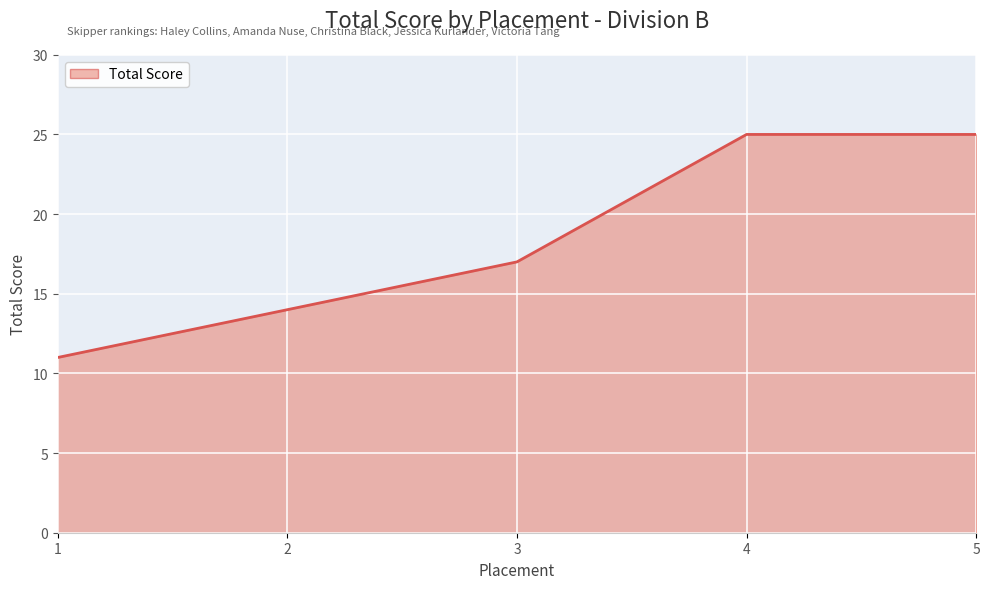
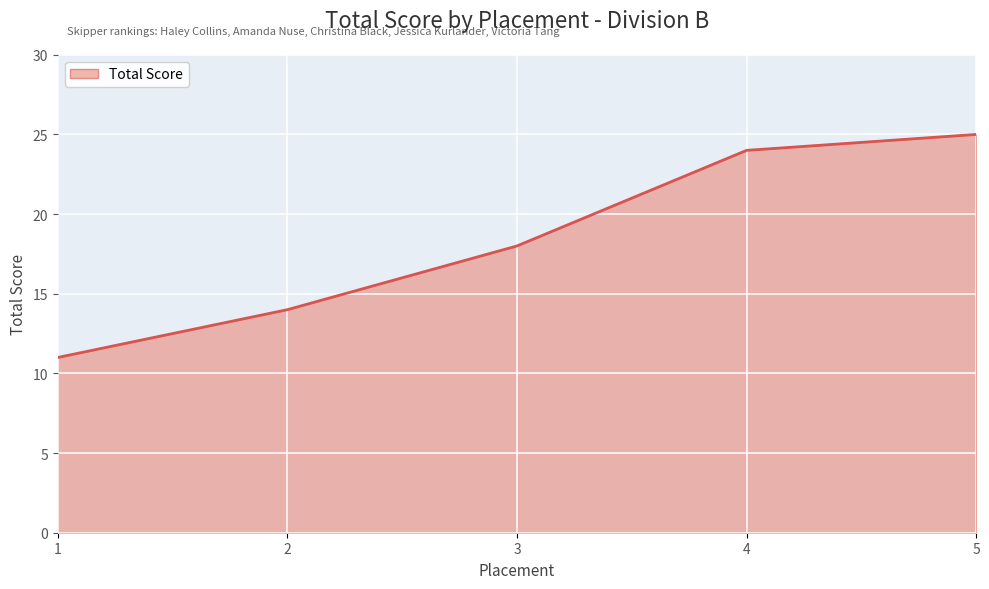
  {
    "1": 11,
    "2": 14,
-   "3": 17,
-   "4": 25,
+   "3": 18,
+   "4": 24,
    "5": 25
  }
